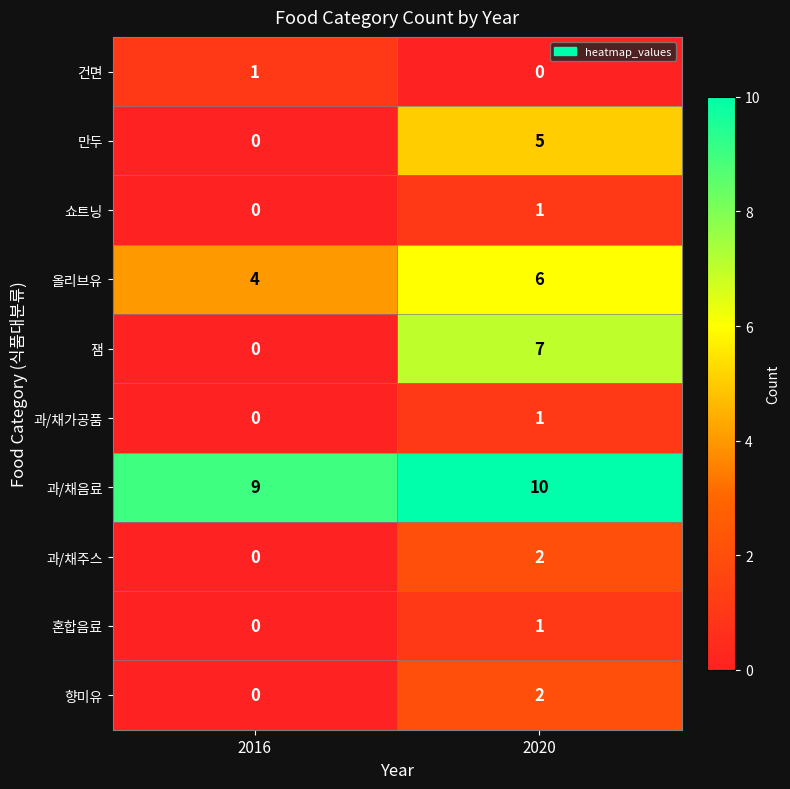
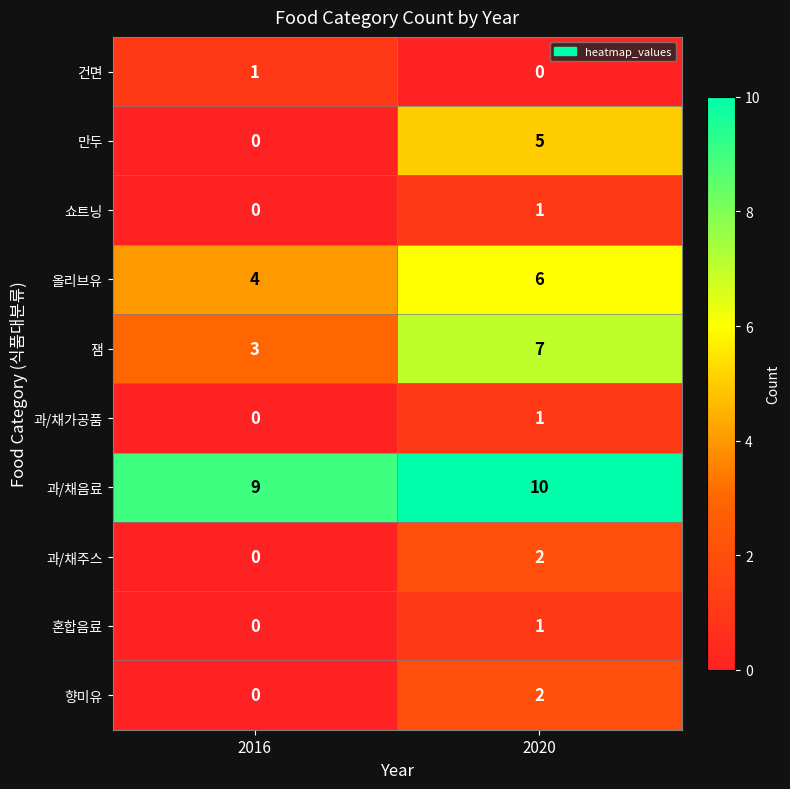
  {
    "건면": {
      "2016": 1,
      "2020": 0
    },
    "만두": {
      "2016": 0,
      "2020": 5
    },
    "쇼트닝": {
      "2016": 0,
      "2020": 1
    },
    "올리브유": {
      "2016": 4,
      "2020": 6
    },
    "잼": {
-     "2016": 0,
+     "2016": 3,
      "2020": 7
    },
    "과/채가공품": {
      "2016": 0,
      "2020": 1
    },
    "과/채음료": {
      "2016": 9,
      "2020": 10
    },
    "과/채주스": {
      "2016": 0,
      "2020": 2
    },
    "혼합음료": {
      "2016": 0,
      "2020": 1
    },
    "향미유": {
      "2016": 0,
      "2020": 2
    }
  }
